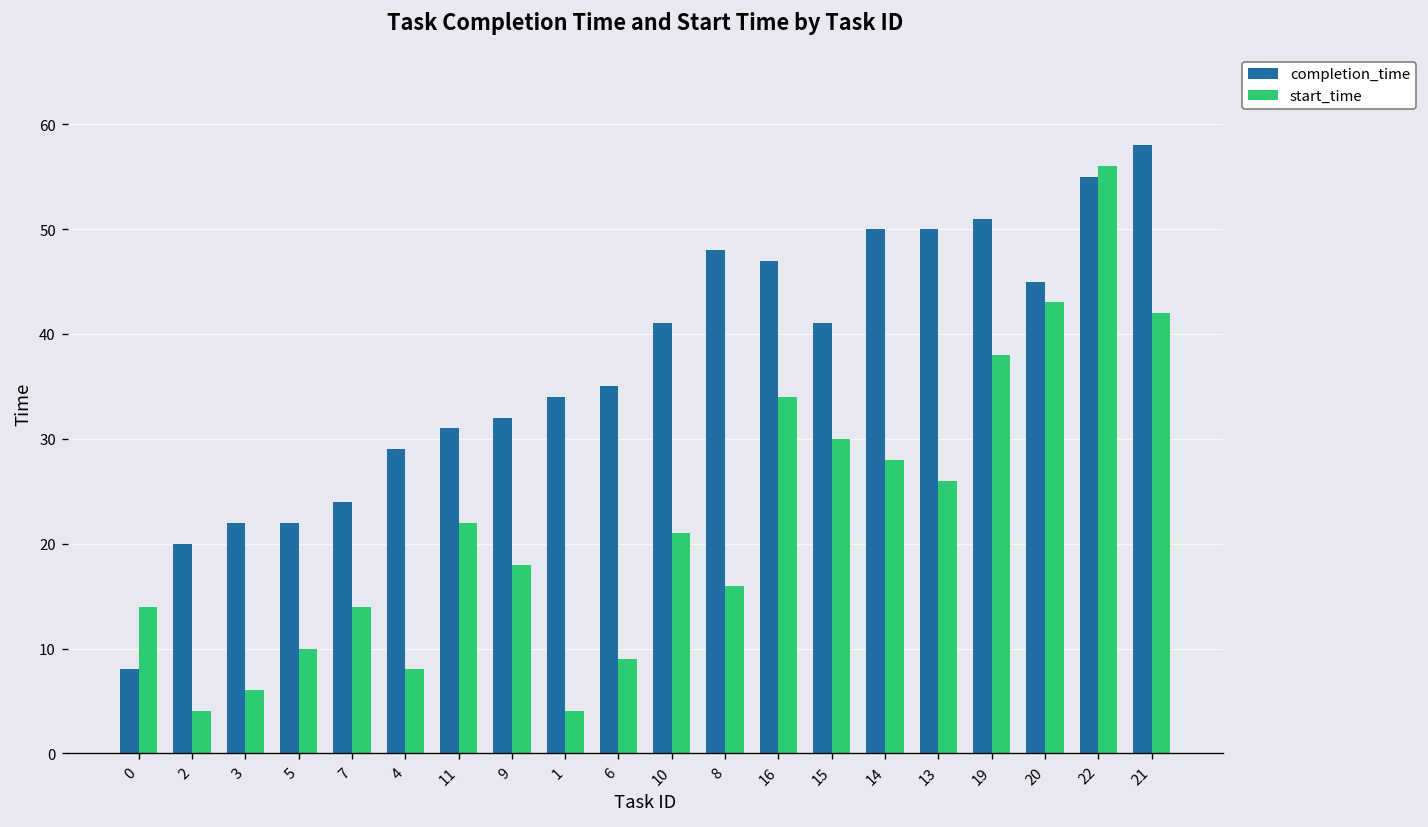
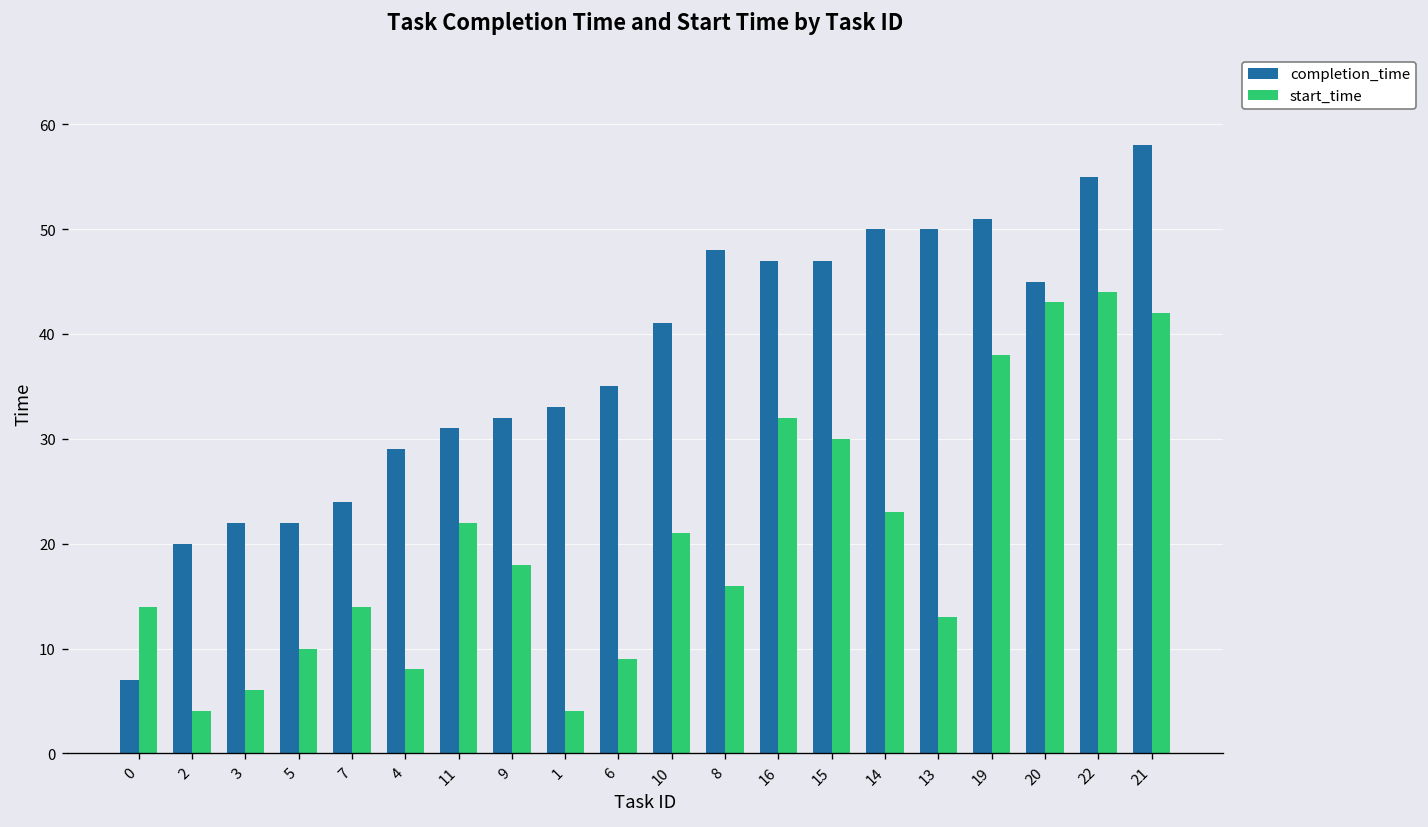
  {
    "completion_time": {
-     "0": 8,
+     "0": 7,
      "2": 20,
      "3": 22,
      "5": 22,
      "7": 24,
      "4": 29,
      "11": 31,
      "9": 32,
-     "1": 34,
+     "1": 33,
      "6": 35,
      "10": 41,
      "8": 48,
      "16": 47,
-     "15": 41,
+     "15": 47,
      "14": 50,
      "13": 50,
      "19": 51,
      "20": 45,
      "22": 55,
      "21": 58
    },
    "start_time": {
      "0": 14,
      "2": 4,
      "3": 6,
      "5": 10,
      "7": 14,
      "4": 8,
      "11": 22,
      "9": 18,
      "1": 4,
      "6": 9,
      "10": 21,
      "8": 16,
-     "16": 34,
+     "16": 32,
      "15": 30,
-     "14": 28,
-     "13": 26,
+     "14": 23,
+     "13": 13,
      "19": 38,
      "20": 43,
-     "22": 56,
+     "22": 44,
      "21": 42
    }
  }
